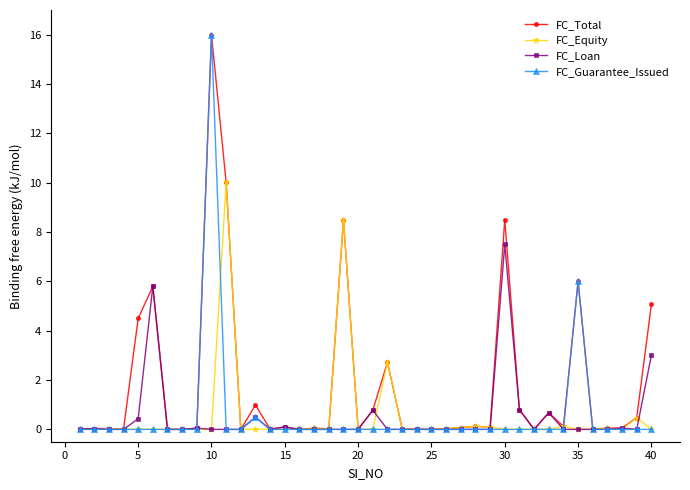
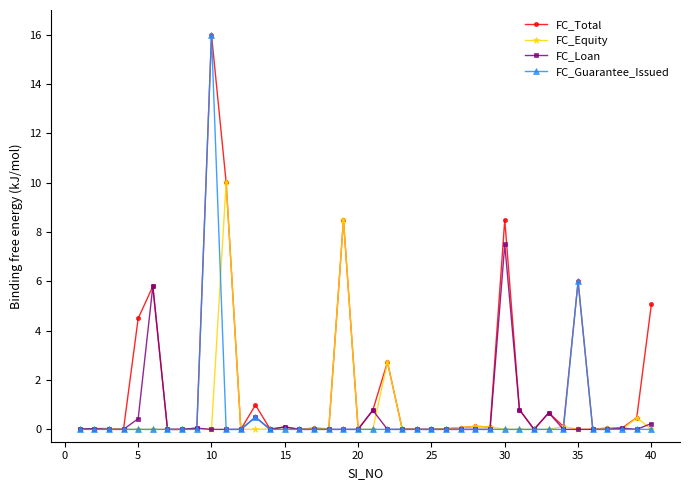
  {
    "FC_Total": {
      "5": 4.5,
      "30": 8.5,
      "40": 5.1
    },
    "FC_Loan": {
      "5": 0.4,
      "30": 7.5,
-     "40": 3.0
+     "40": 0.2
    }
  }
